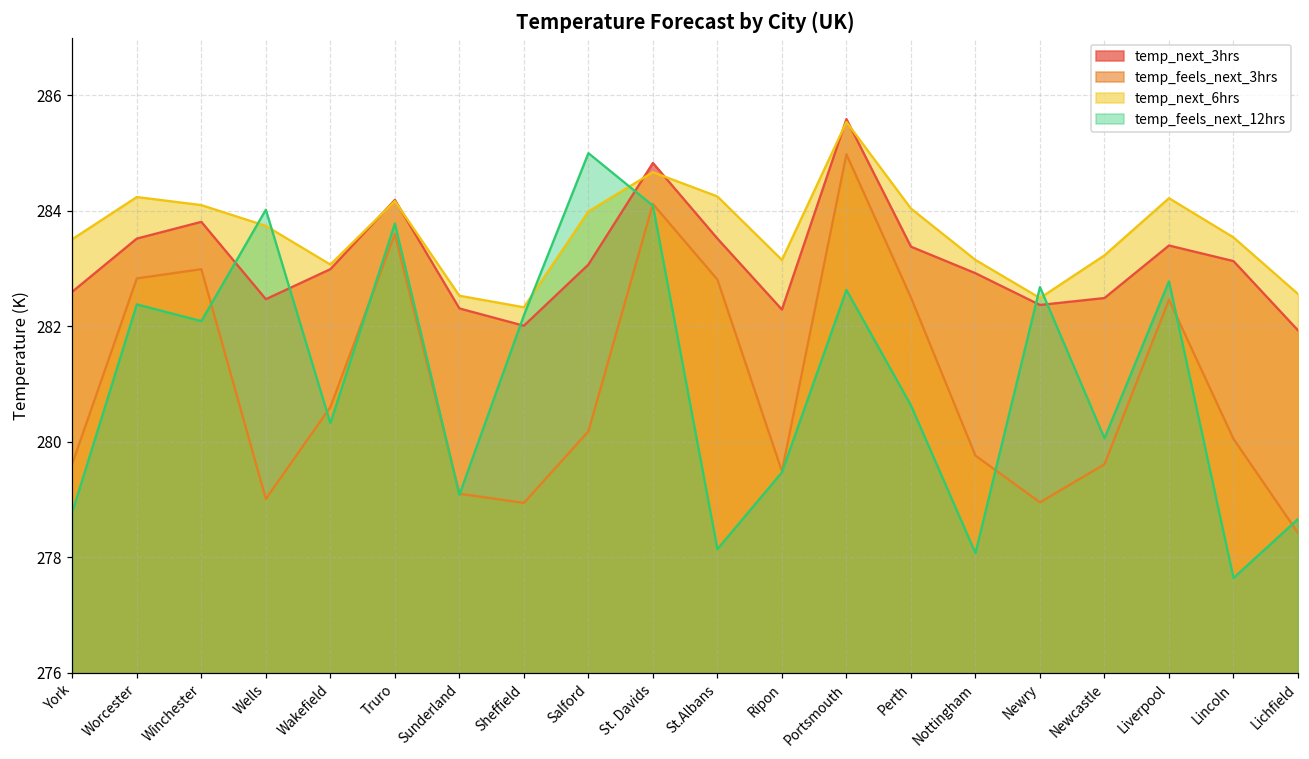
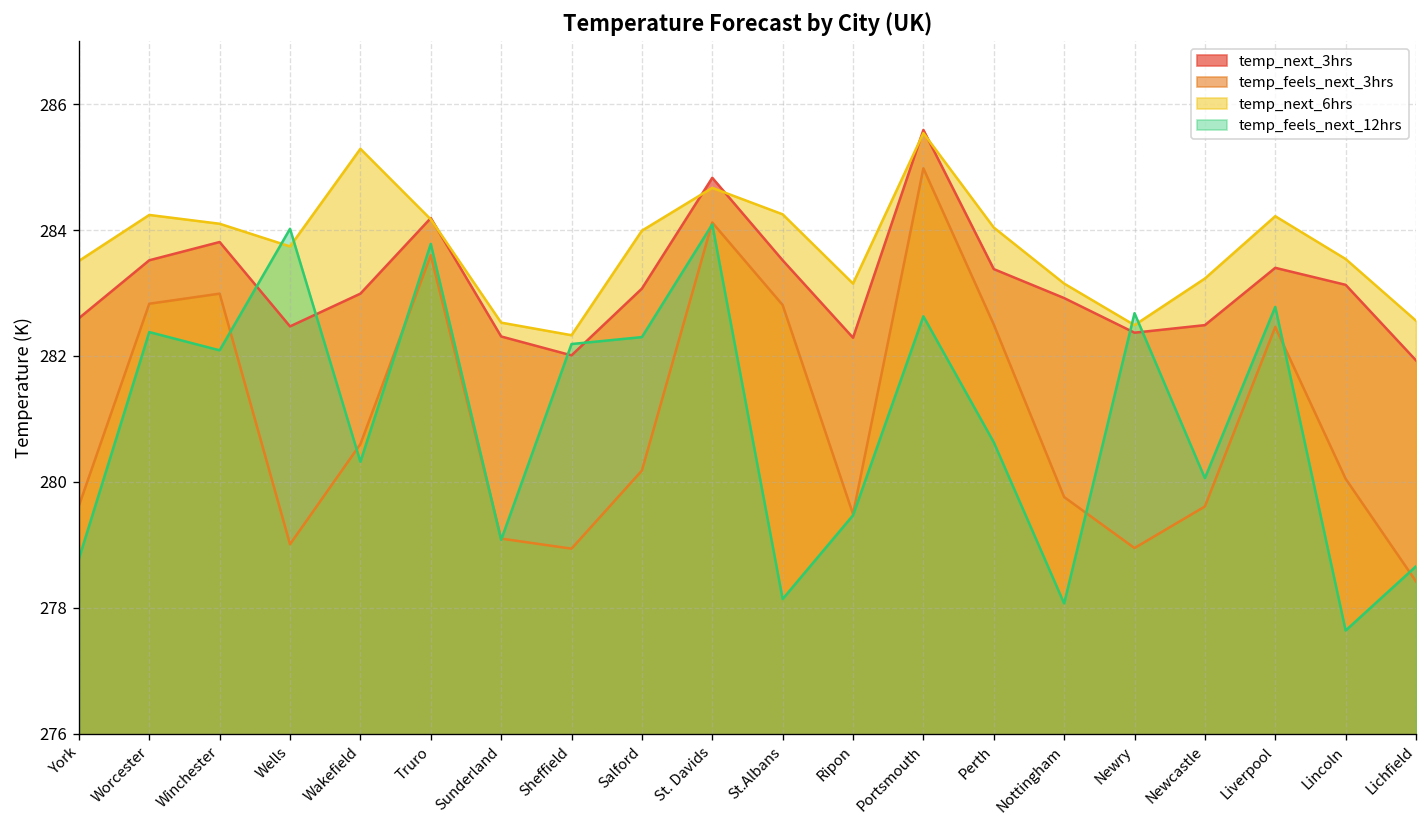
  {
    "temp_next_6hrs": {
      "York": 283.5,
      "Worcester": 284.2,
      "Winchester": 284.1,
      "Wells": 283.7,
-     "Wakefield": 283.1,
+     "Wakefield": 285.3,
      "Sunderland": 282.5,
      "Sheffield": 282.3,
      "Salford": 284.0,
      "St. Davids": 284.7,
      "St.Albans": 284.3,
      "Ripon": 283.2,
      "Portsmouth": 285.5,
      "Perth": 284.0,
      "Nottingham": 283.2,
      "Newry": 282.5,
      "Newcastle": 283.2,
      "Liverpool": 284.2,
      "Lincoln": 283.5,
      "Lichfield": 282.6
    },
    "temp_feels_next_12hrs": {
      "York": 278.8,
      "Worcester": 282.4,
      "Winchester": 282.1,
      "Wells": 284.0,
      "Wakefield": 280.3,
      "Truro": 283.8,
      "Sheffield": 282.2,
-     "Salford": 285.0,
+     "Salford": 282.3,
      "St.Albans": 278.1,
      "Portsmouth": 282.6,
      "Perth": 280.6,
      "Nottingham": 278.1,
      "Newry": 282.7,
      "Newcastle": 280.1,
      "Liverpool": 282.8,
      "Lincoln": 277.6,
      "Lichfield": 278.7
    }
  }
